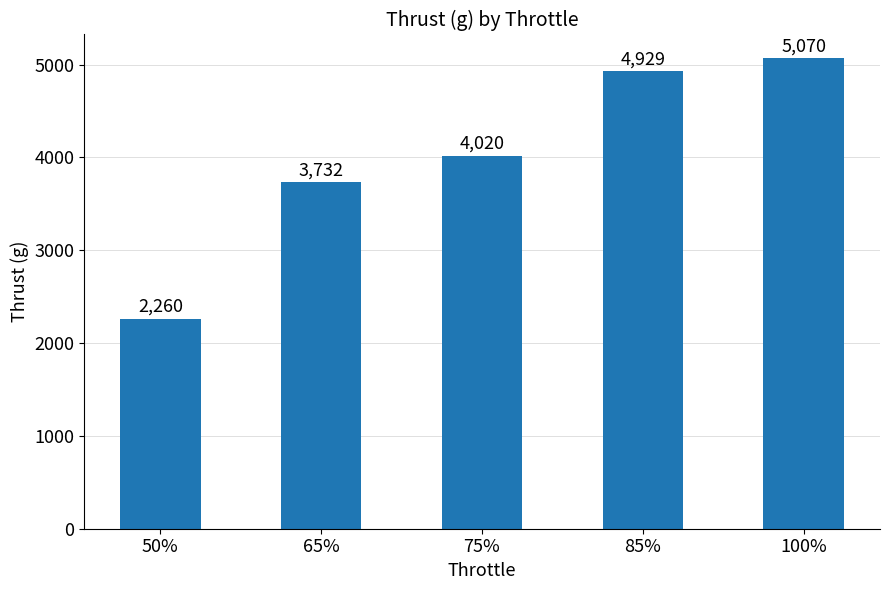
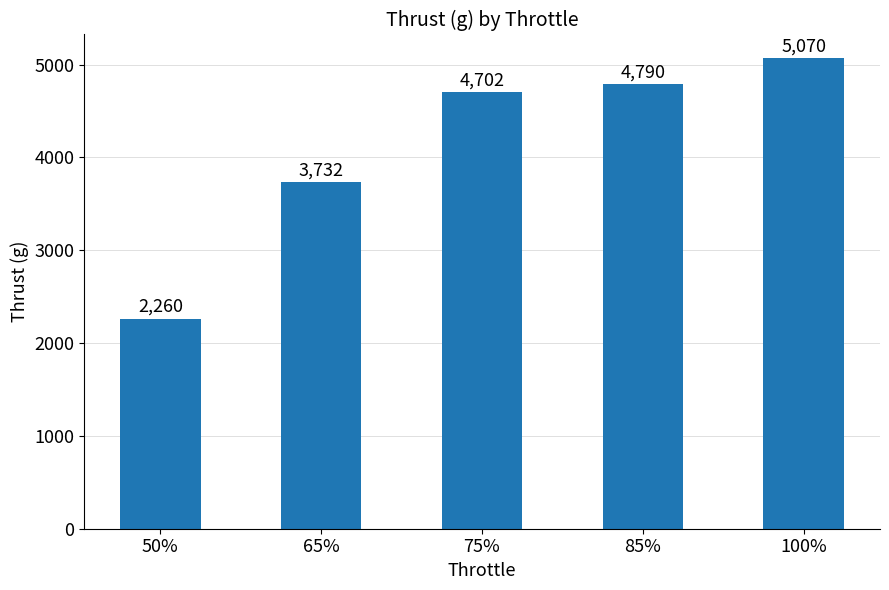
  {
    "50%": "2,260",
    "65%": "3,732",
-   "75%": "4,020",
-   "85%": "4,929",
+   "75%": "4,702",
+   "85%": "4,790",
    "100%": "5,070"
  }
